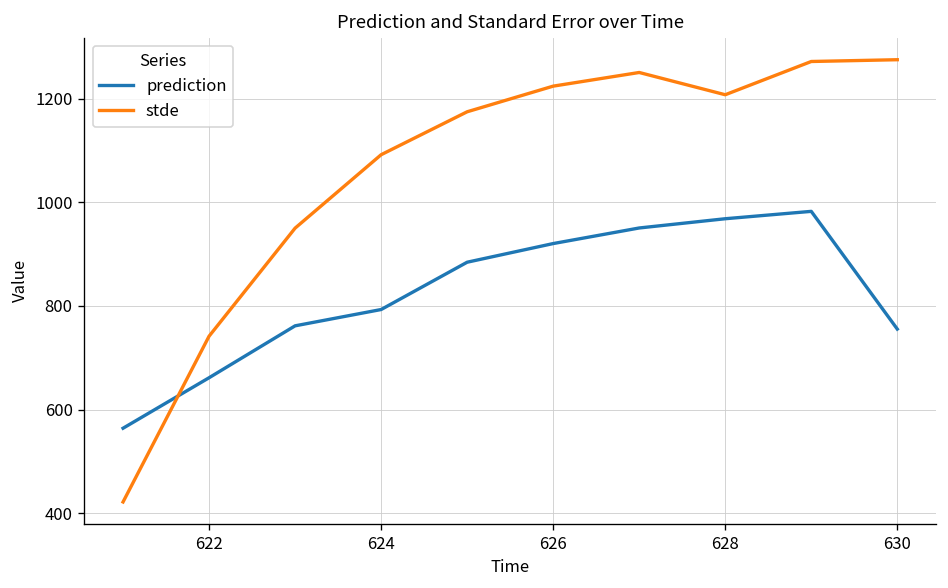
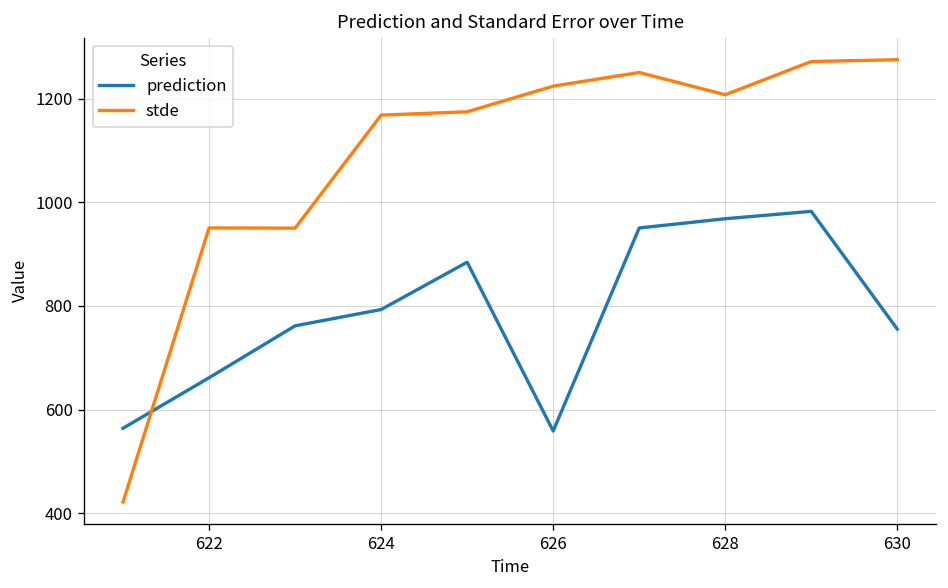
  {
    "prediction": {
      "622": 660,
      "624": 790,
-     "626": 920,
+     "626": 560,
      "628": 970,
      "630": 760
    },
    "stde": {
-     "622": 740,
-     "624": 1090,
+     "622": 950,
+     "624": 1170,
      "626": 1220,
      "628": 1210,
      "630": 1280
    }
  }
